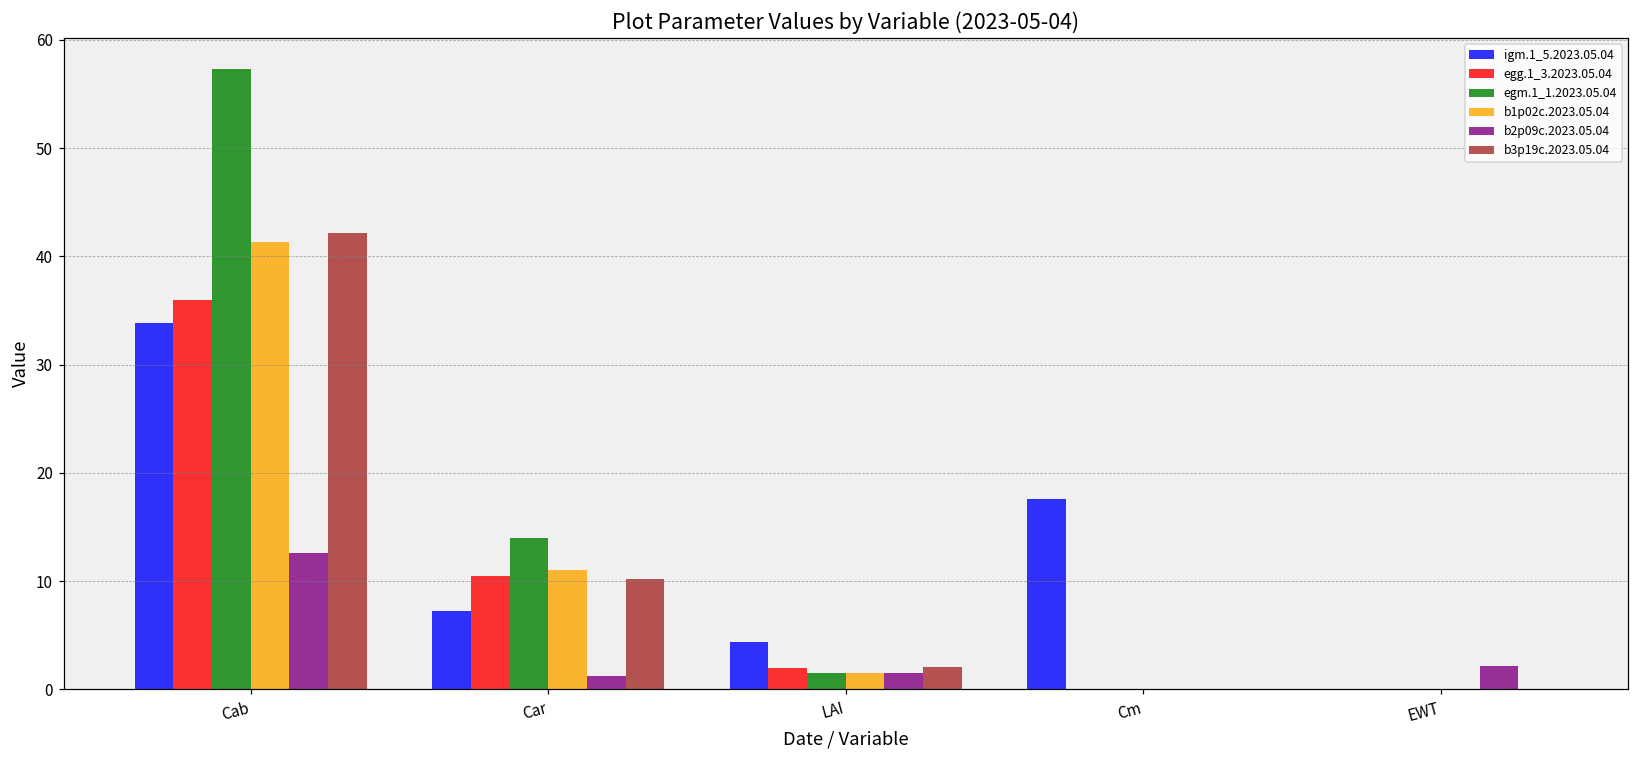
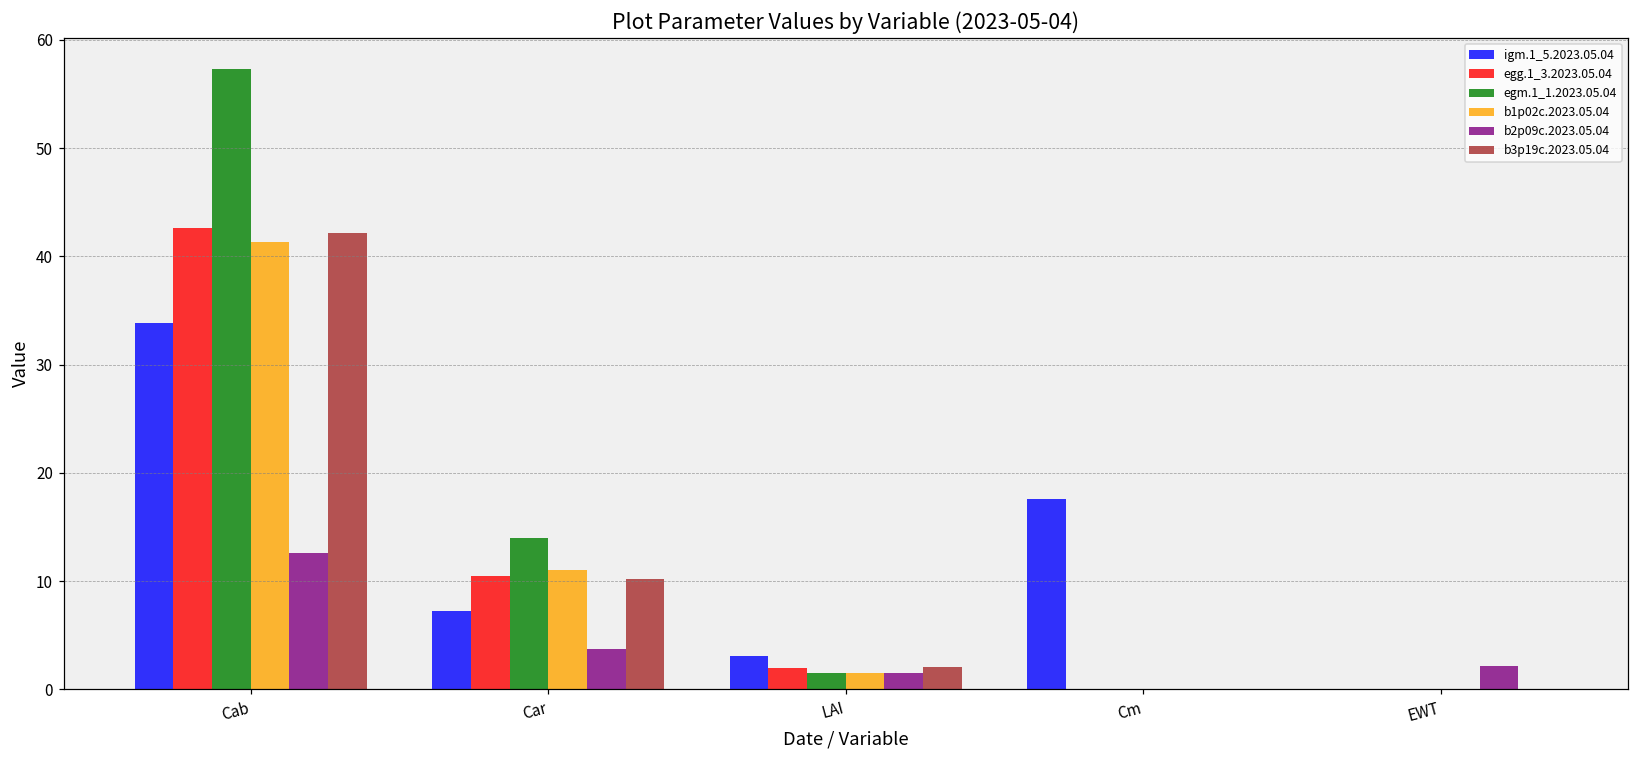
  {
    "igm.1_5.2023.05.04": {
      "Cab": 34,
      "Car": 7,
-     "LAI": 4,
+     "LAI": 3,
      "Cm": 18
    },
    "egg.1_3.2023.05.04": {
-     "Cab": 36,
+     "Cab": 43,
      "Car": 10,
      "LAI": 2
    },
    "egm.1_1.2023.05.04": {
      "Cab": 57,
      "Car": 14,
      "LAI": 2
    },
    "b1p02c.2023.05.04": {
      "Cab": 41,
      "Car": 11,
      "LAI": 2
    },
    "b2p09c.2023.05.04": {
      "Cab": 13,
-     "Car": 1,
+     "Car": 4,
      "LAI": 2,
      "EWT": 2
    },
    "b3p19c.2023.05.04": {
      "Cab": 42,
      "Car": 10,
      "LAI": 2
    }
  }
